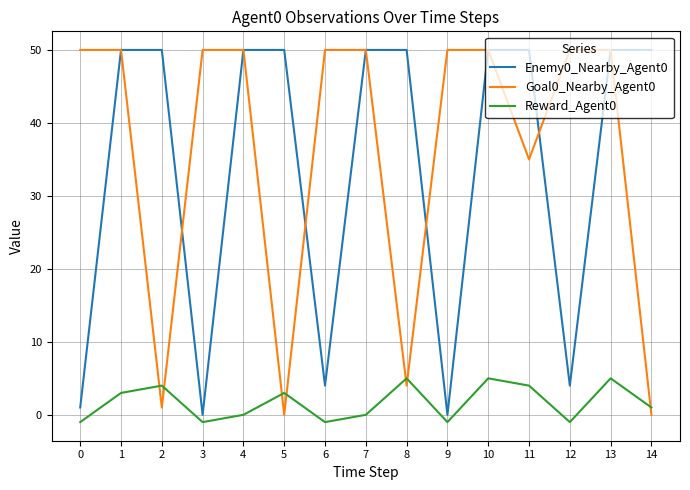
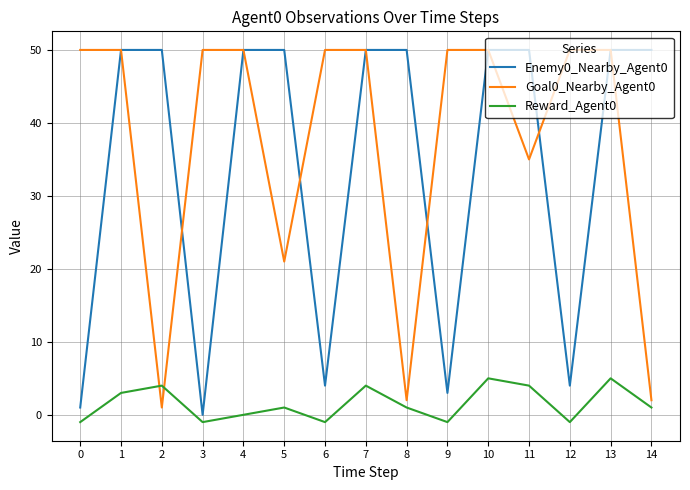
  {
    "Enemy0_Nearby_Agent0": {
      "0": 1,
      "2": 50,
      "3": 0,
      "5": 50,
      "6": 4,
      "8": 50,
-     "9": 0,
+     "9": 3,
      "12": 4
    },
    "Goal0_Nearby_Agent0": {
      "0": 50,
      "2": 1,
      "3": 50,
-     "5": 0,
+     "5": 21,
      "6": 50,
-     "8": 4,
+     "8": 2,
      "9": 50,
      "11": 35,
-     "14": 0
+     "14": 2
    },
    "Reward_Agent0": {
      "0": -1,
      "1": 3,
      "2": 4,
      "3": -1,
      "4": 0,
-     "5": 3,
+     "5": 1,
      "6": -1,
-     "7": 0,
-     "8": 5,
+     "7": 4,
+     "8": 1,
      "9": -1,
      "10": 5,
      "11": 4,
      "12": -1,
      "13": 5,
      "14": 1
    }
  }
